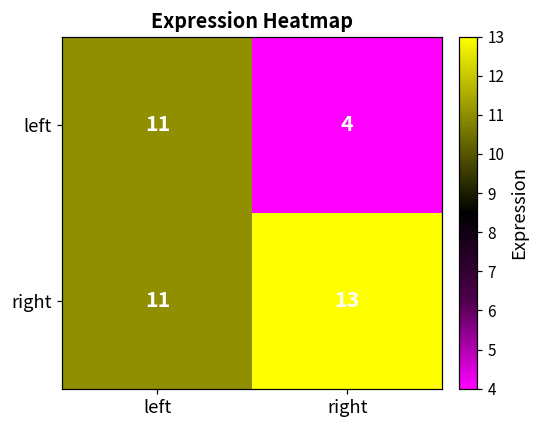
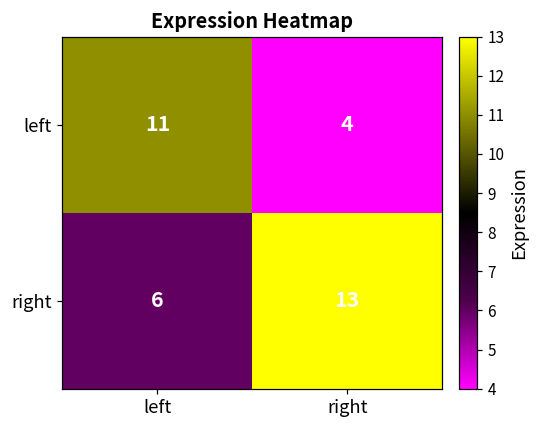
  {
    "left": {
      "left": 11,
      "right": 4
    },
    "right": {
-     "left": 11,
+     "left": 6,
      "right": 13
    }
  }
